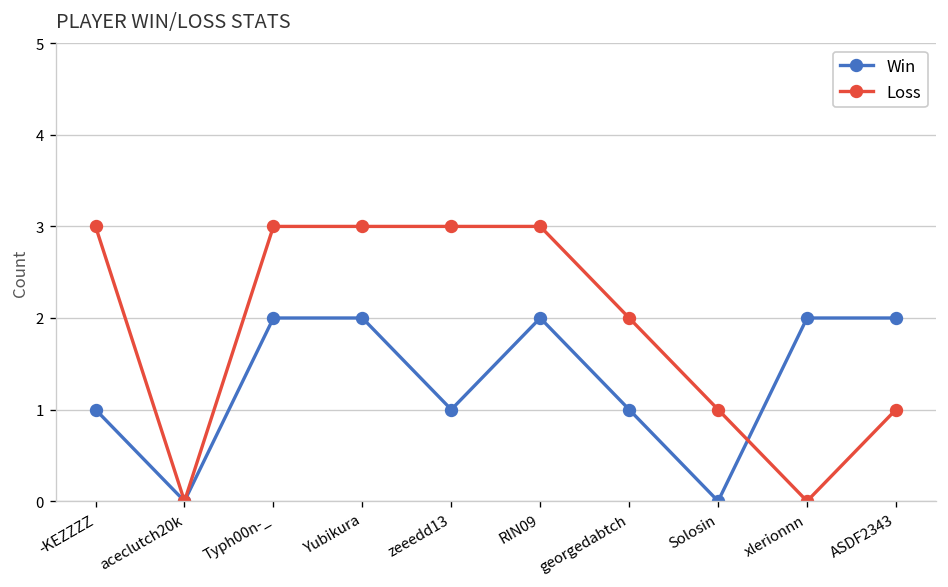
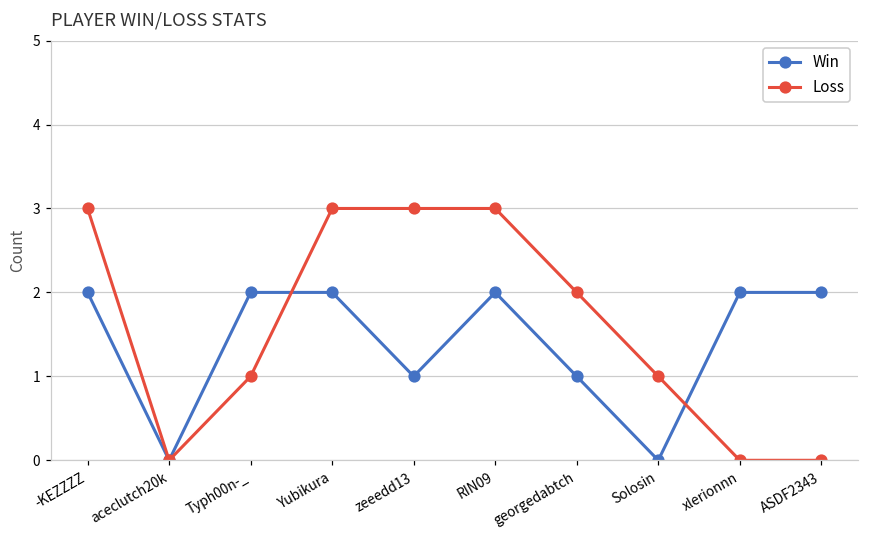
  {
    "Win": {
-     "-KEZZZZ": 1,
+     "-KEZZZZ": 2,
      "Typh00n-_": 2,
      "Yubikura": 2,
      "zeeedd13": 1,
      "RIN09": 2,
      "georgedabtch": 1,
      "Solosin": 0,
      "xlerionnn": 2,
      "ASDF2343": 2
    },
    "Loss": {
      "-KEZZZZ": 3,
-     "Typh00n-_": 3,
+     "Typh00n-_": 1,
      "Yubikura": 3,
      "zeeedd13": 3,
      "RIN09": 3,
      "georgedabtch": 2,
      "Solosin": 1,
      "xlerionnn": 0,
-     "ASDF2343": 1
+     "ASDF2343": 0
    }
  }
